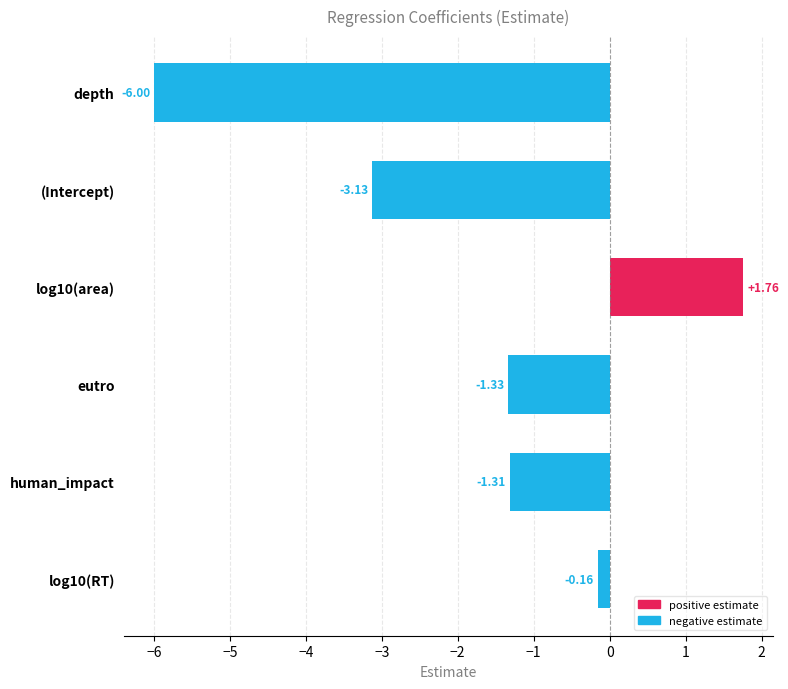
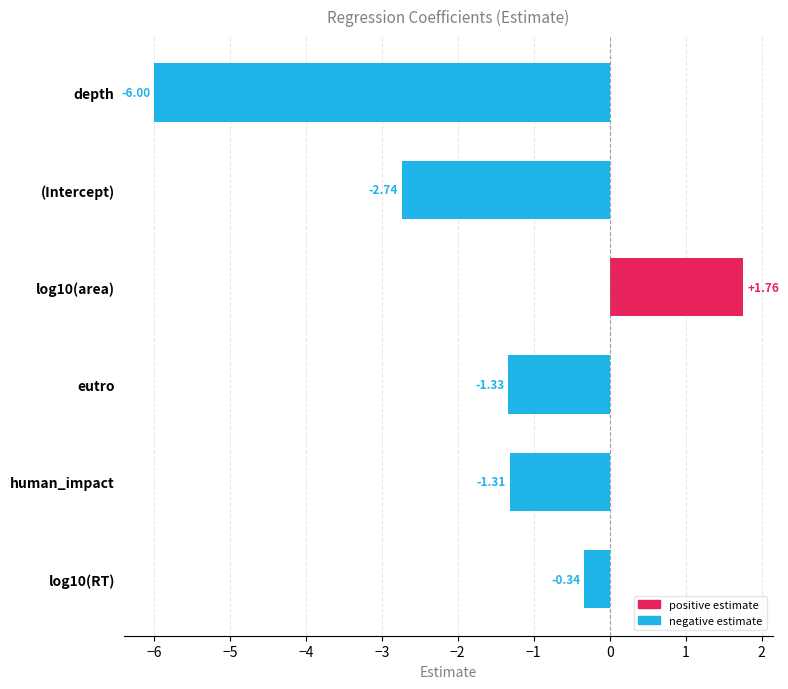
  {
    "depth": "-6.00",
-   "(Intercept)": "-3.13",
+   "(Intercept)": "-2.74",
    "log10(area)": "+1.76",
    "eutro": "-1.33",
    "human_impact": "-1.31",
-   "log10(RT)": "-0.16"
+   "log10(RT)": "-0.34"
  }
